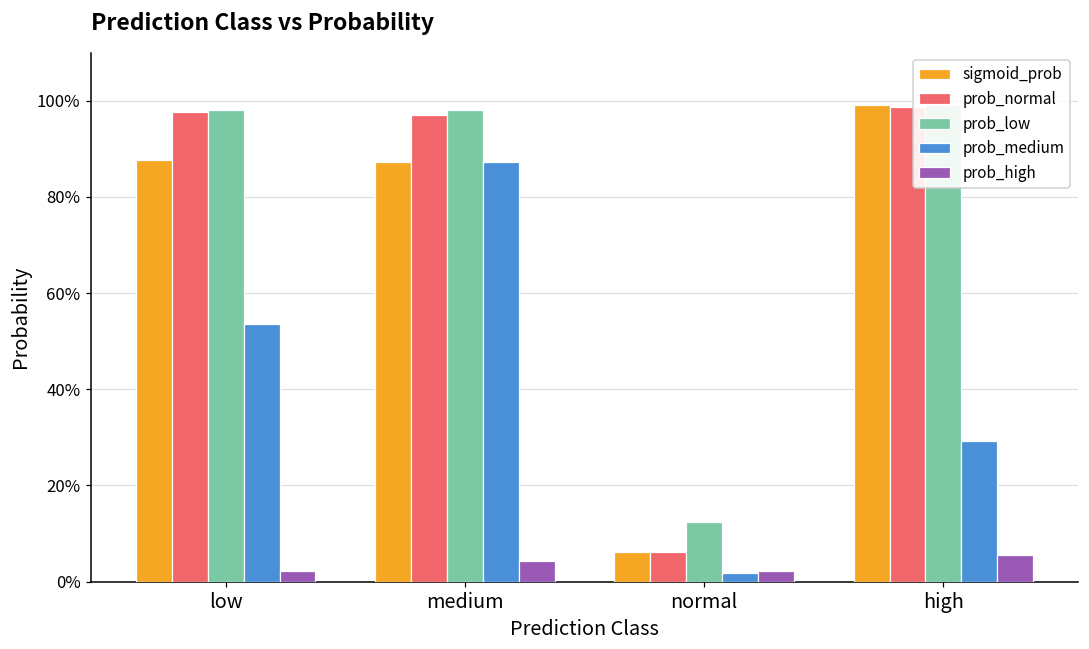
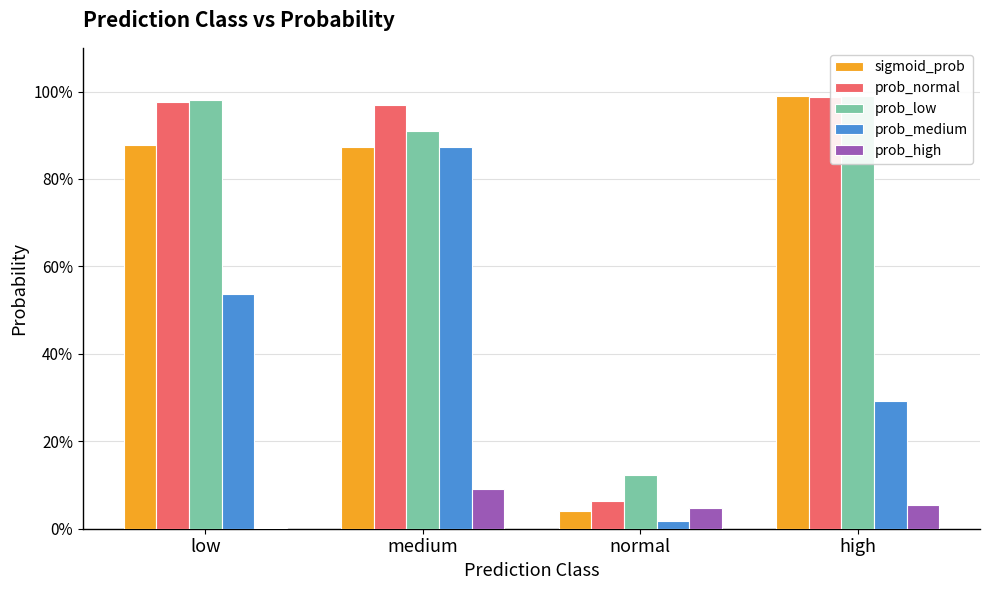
  {
    "sigmoid_prob": {
      "low": "88%",
      "medium": "87%",
-     "normal": "6%",
+     "normal": "4%",
      "high": "99%"
    },
    "prob_normal": {
      "low": "98%",
      "medium": "97%",
      "normal": "6%",
      "high": "99%"
    },
    "prob_low": {
      "low": "98%",
-     "medium": "98%",
+     "medium": "91%",
      "normal": "12%"
    },
    "prob_medium": {
      "low": "54%",
      "medium": "87%",
      "normal": "2%",
      "high": "29%"
    },
    "prob_high": {
-     "low": "2%",
-     "medium": "4%",
-     "normal": "2%",
+     "low": "0%",
+     "medium": "9%",
+     "normal": "5%",
      "high": "5%"
    }
  }
